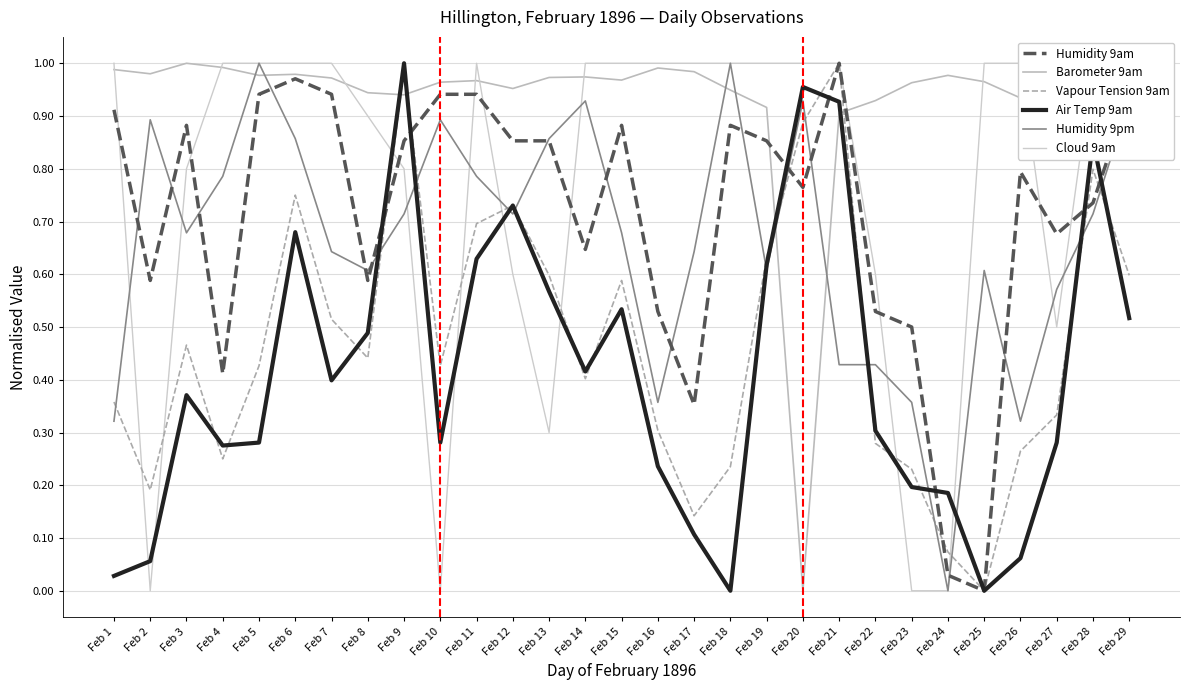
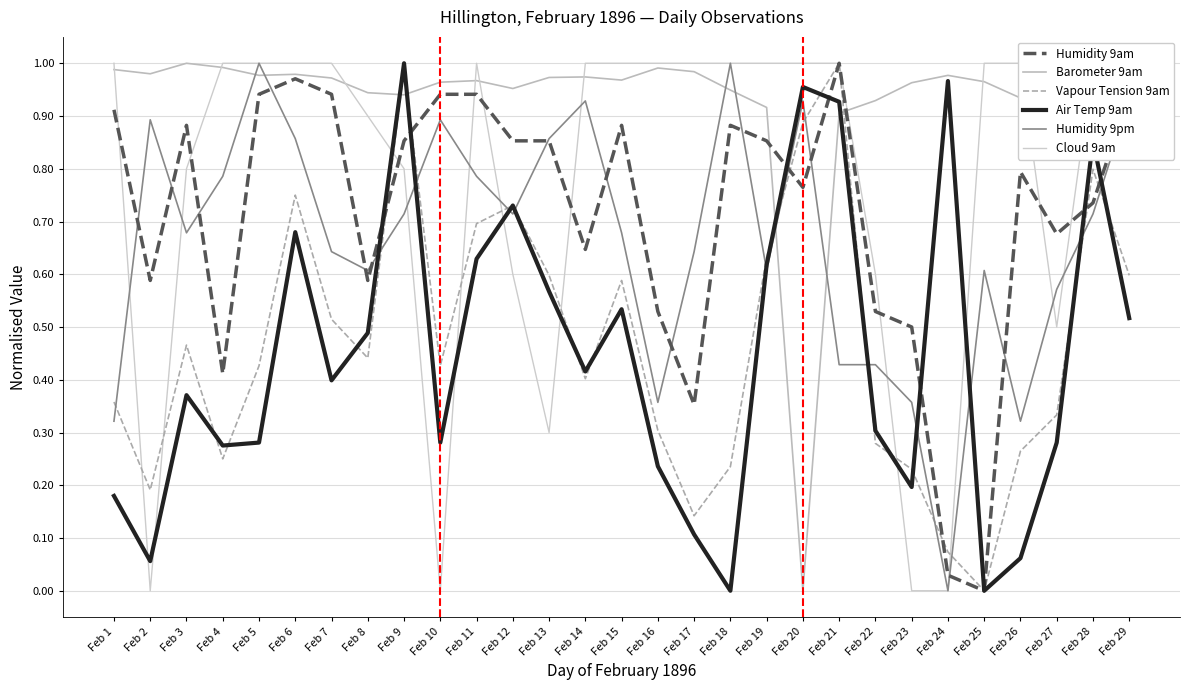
  {
    "Humidity 9am": {
      "Feb 1": 0.91,
      "Feb 2": 0.59,
      "Feb 3": 0.88,
      "Feb 4": 0.41,
      "Feb 5": 0.94,
      "Feb 6": 0.97,
      "Feb 7": 0.94,
      "Feb 8": 0.59,
      "Feb 9": 0.85,
      "Feb 10": 0.94,
      "Feb 11": 0.94,
      "Feb 12": 0.85,
      "Feb 14": 0.65,
      "Feb 15": 0.88,
      "Feb 16": 0.53,
      "Feb 17": 0.35,
      "Feb 18": 0.88,
      "Feb 19": 0.85,
      "Feb 20": 0.76,
      "Feb 22": 0.53,
      "Feb 23": 0.50,
      "Feb 24": 0.03,
      "Feb 26": 0.79,
      "Feb 27": 0.68,
      "Feb 28": 0.74
    },
    "Air Temp 9am": {
-     "Feb 1": 0.03,
+     "Feb 1": 0.18,
      "Feb 2": 0.06,
      "Feb 3": 0.37,
      "Feb 4": 0.28,
      "Feb 5": 0.28,
      "Feb 6": 0.68,
      "Feb 7": 0.40,
      "Feb 8": 0.49,
      "Feb 9": 1.00,
      "Feb 10": 0.28,
      "Feb 11": 0.63,
      "Feb 13": 0.57,
      "Feb 14": 0.42,
      "Feb 15": 0.53,
      "Feb 16": 0.24,
      "Feb 17": 0.11,
      "Feb 18": 0.00,
      "Feb 19": 0.62,
      "Feb 20": 0.96,
      "Feb 21": 0.93,
      "Feb 22": 0.30,
      "Feb 23": 0.20,
-     "Feb 24": 0.19,
+     "Feb 24": 0.97,
      "Feb 26": 0.06,
      "Feb 27": 0.28,
      "Feb 29": 0.52
    }
  }
